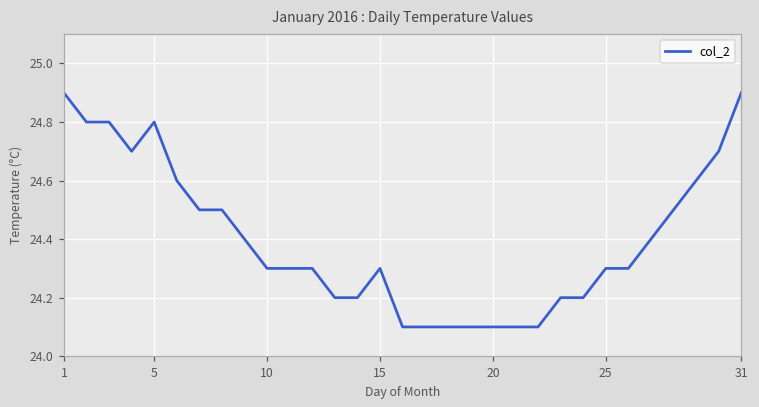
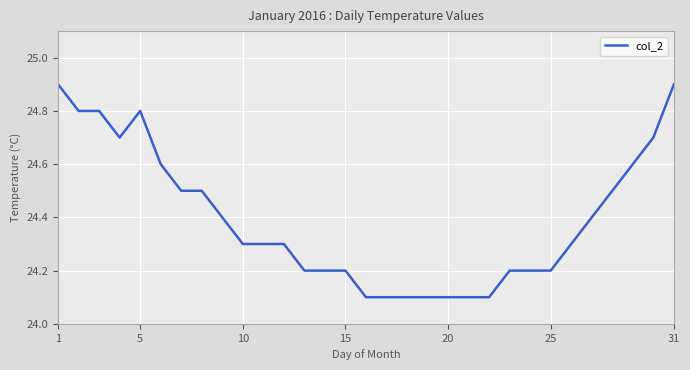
  {
    "1": 24.9,
    "5": 24.8,
    "10": 24.3,
-   "15": 24.3,
+   "15": 24.2,
    "20": 24.1,
-   "25": 24.3,
+   "25": 24.2,
    "31": 24.9
  }
